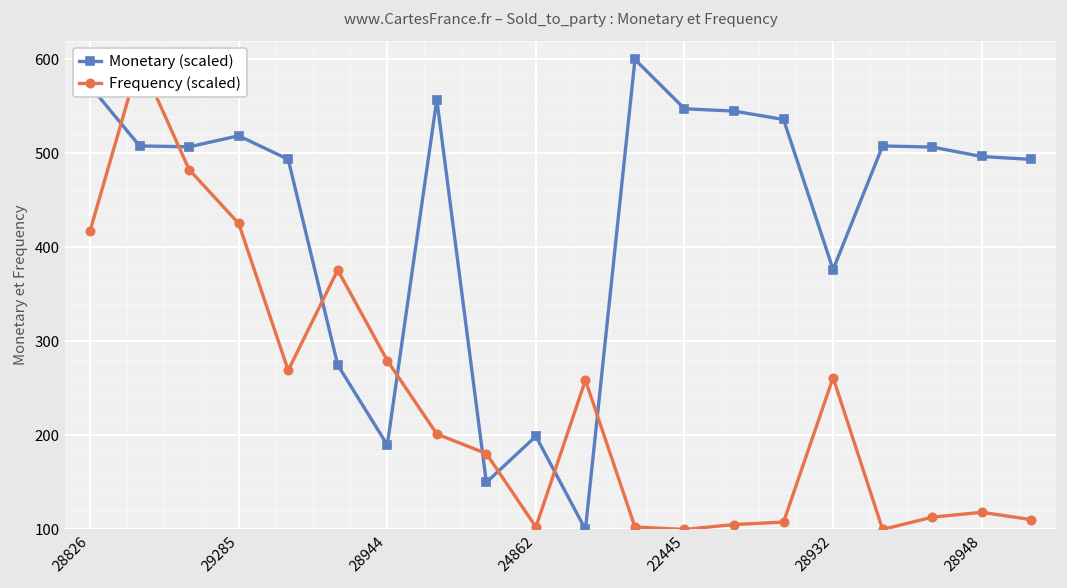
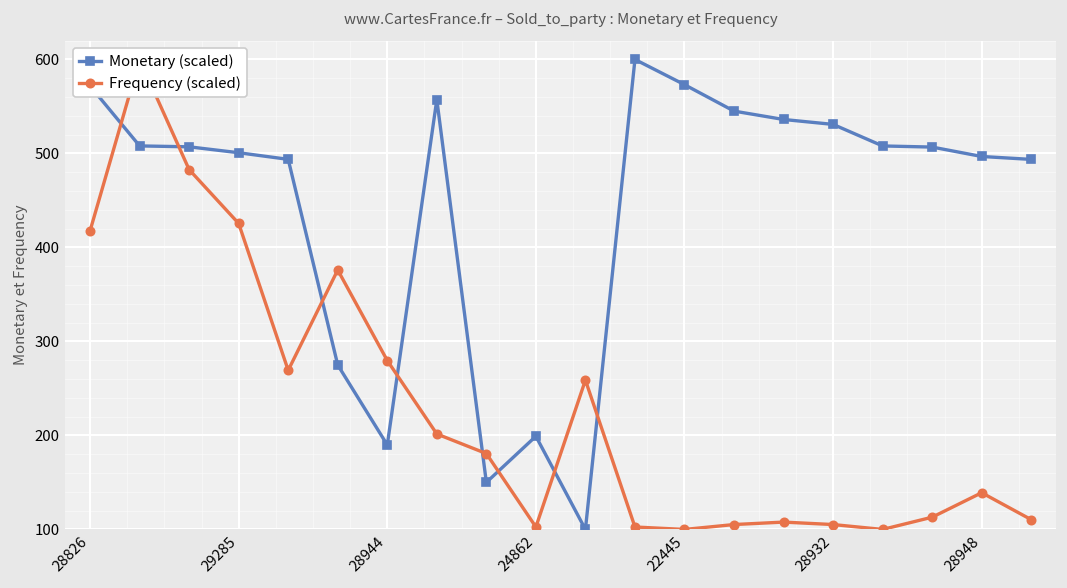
  {
    "Monetary (scaled)": {
-     "29285": 520,
+     "29285": 500,
      "28944": 190,
      "24862": 200,
-     "22445": 550,
-     "28932": 380,
+     "22445": 570,
+     "28932": 530,
      "28948": 500
    },
    "Frequency (scaled)": {
      "28826": 420,
      "29285": 430,
      "28944": 280,
      "24862": 100,
      "22445": 100,
-     "28932": 260,
-     "28948": 120
+     "28932": 110,
+     "28948": 140
    }
  }
